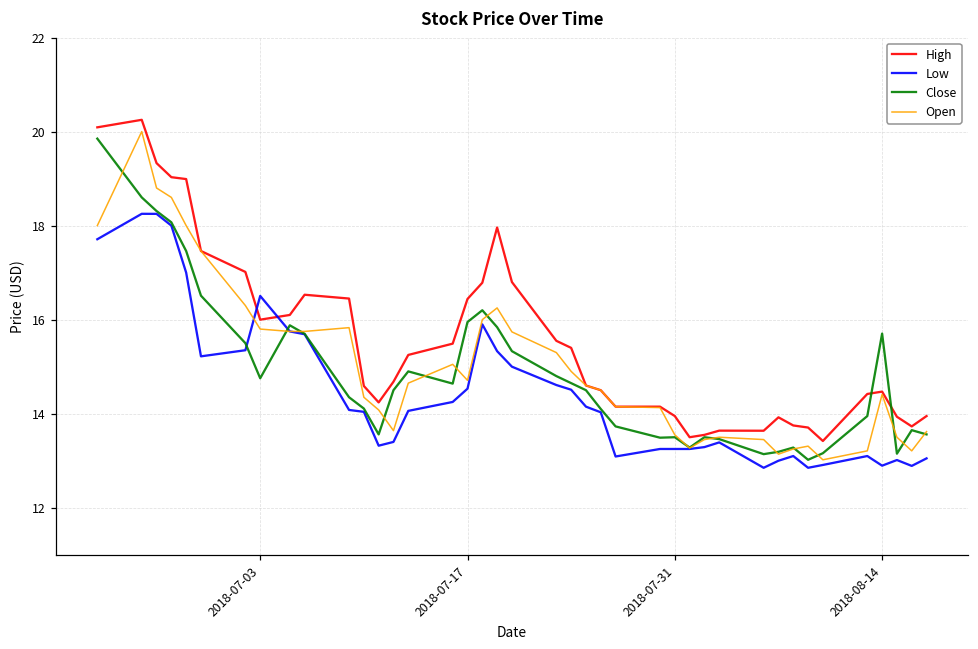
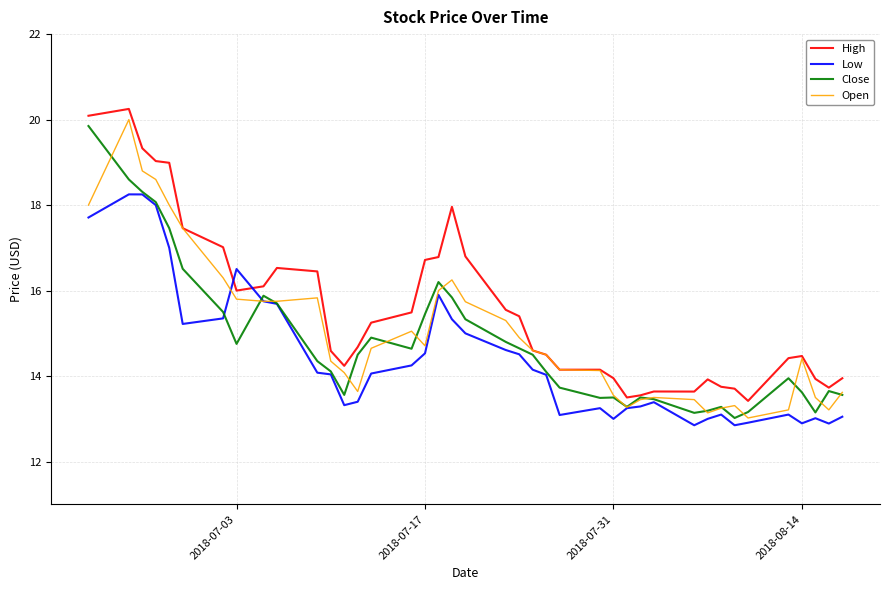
  {
    "High": {
      "2018-07-03": 16.0,
-     "2018-07-17": 16.4,
+     "2018-07-17": 16.7,
      "2018-07-31": 13.9,
      "2018-08-14": 14.5
    },
    "Low": {
      "2018-07-03": 16.5,
      "2018-07-17": 14.5,
-     "2018-07-31": 13.3,
+     "2018-07-31": 13.0,
      "2018-08-14": 12.9
    },
    "Close": {
      "2018-07-03": 14.8,
-     "2018-07-17": 15.9,
-     "2018-08-14": 15.7
+     "2018-07-17": 15.5,
+     "2018-08-14": 13.6
    },
    "Open": {
      "2018-07-03": 15.8,
      "2018-07-17": 14.7,
      "2018-08-14": 14.4
    }
  }
